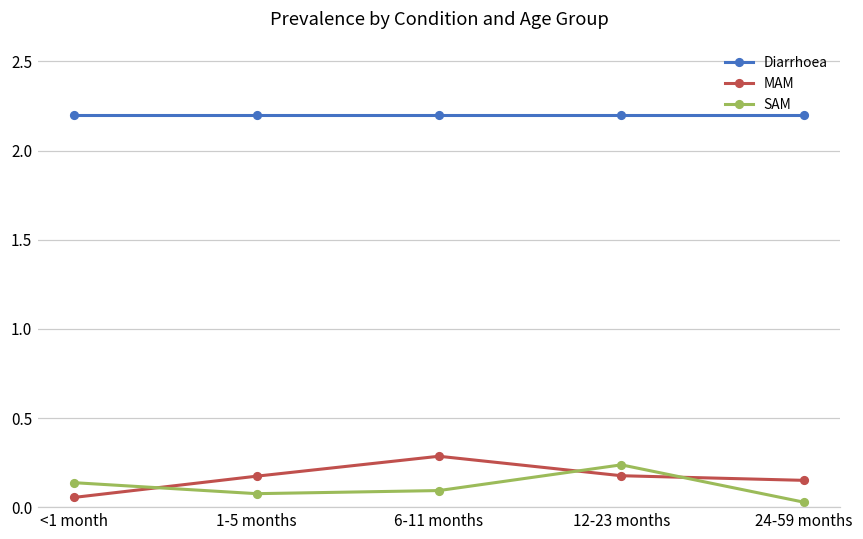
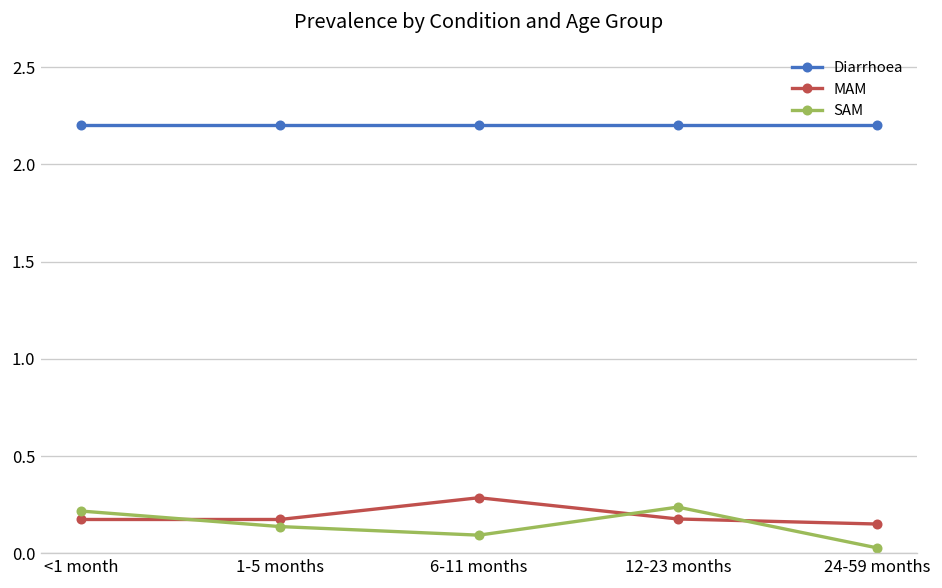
  {
    "Diarrhoea": {
      "<1 month": 2.20,
      "1-5 months": 2.20,
      "6-11 months": 2.20,
      "12-23 months": 2.20,
      "24-59 months": 2.20
    },
    "MAM": {
-     "<1 month": 0.06,
+     "<1 month": 0.17,
      "1-5 months": 0.17,
      "6-11 months": 0.29,
      "12-23 months": 0.18,
      "24-59 months": 0.15
    },
    "SAM": {
-     "<1 month": 0.14,
-     "1-5 months": 0.08,
+     "<1 month": 0.22,
+     "1-5 months": 0.14,
      "6-11 months": 0.09,
      "12-23 months": 0.24,
      "24-59 months": 0.03
    }
  }
